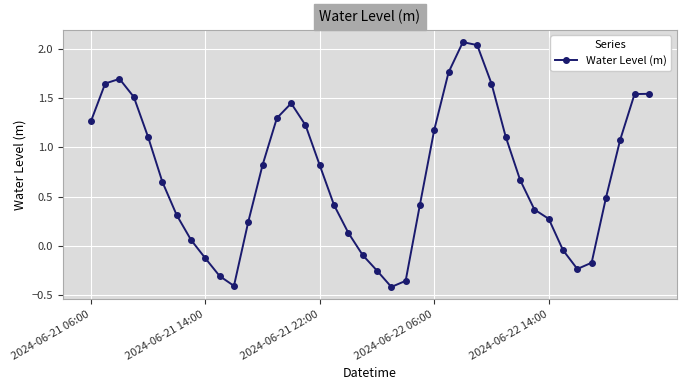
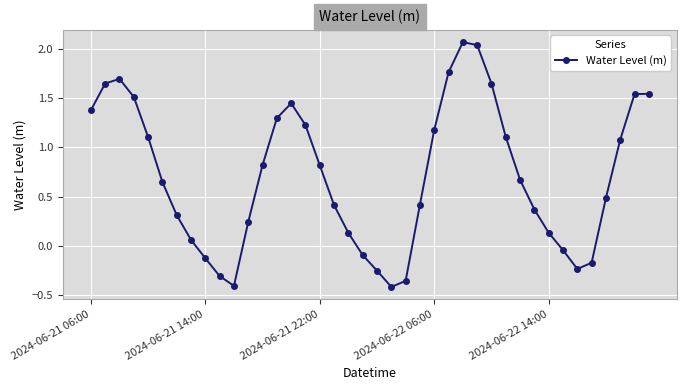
  {
-   "2024-06-21 06:00": 1.3,
+   "2024-06-21 06:00": 1.4,
    "2024-06-21 14:00": -0.1,
    "2024-06-21 22:00": 0.8,
    "2024-06-22 06:00": 1.2,
-   "2024-06-22 14:00": 0.3
+   "2024-06-22 14:00": 0.1
  }
